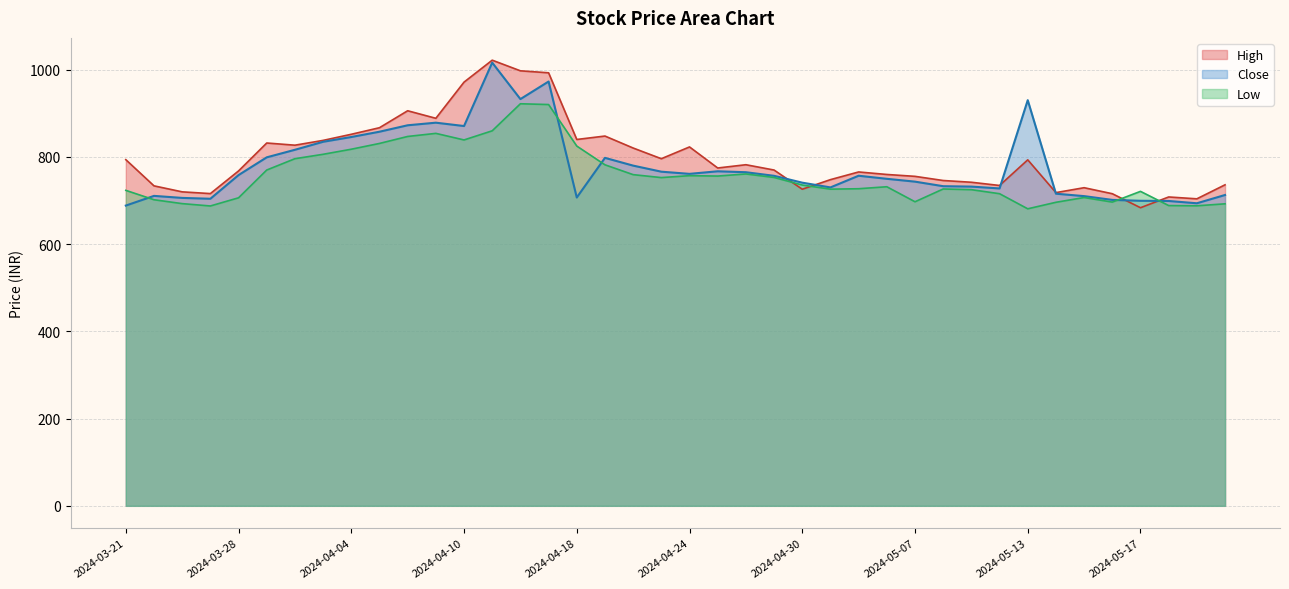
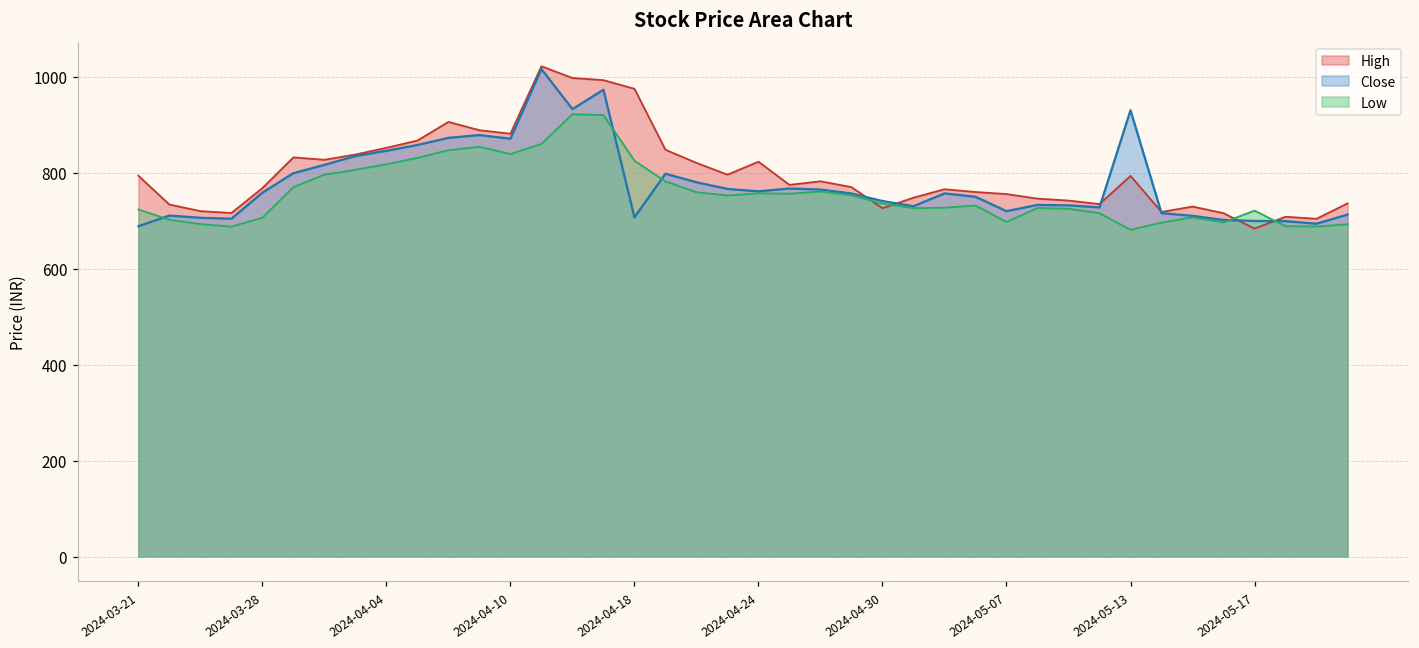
  {
    "High": {
      "2024-03-21": 790,
      "2024-03-28": 770,
      "2024-04-04": 850,
-     "2024-04-10": 970,
-     "2024-04-18": 840,
+     "2024-04-10": 880,
+     "2024-04-18": 980,
      "2024-04-24": 820,
      "2024-04-30": 730,
      "2024-05-07": 760,
      "2024-05-13": 790,
      "2024-05-17": 680
    },
    "Close": {
      "2024-03-21": 690,
      "2024-03-28": 760,
      "2024-04-04": 850,
      "2024-04-10": 870,
      "2024-04-18": 710,
-     "2024-05-07": 740,
+     "2024-05-07": 720,
      "2024-05-13": 930,
      "2024-05-17": 700
    },
    "Low": {
      "2024-03-21": 720,
      "2024-03-28": 710,
      "2024-04-04": 820,
      "2024-04-10": 840,
      "2024-04-18": 830,
      "2024-05-07": 700,
      "2024-05-13": 680,
      "2024-05-17": 720
    }
  }
